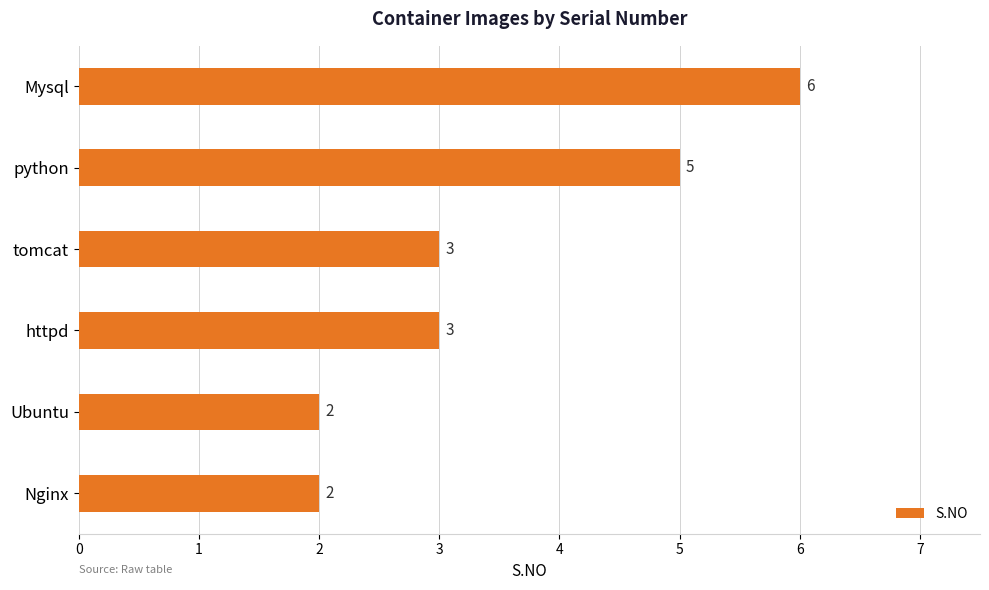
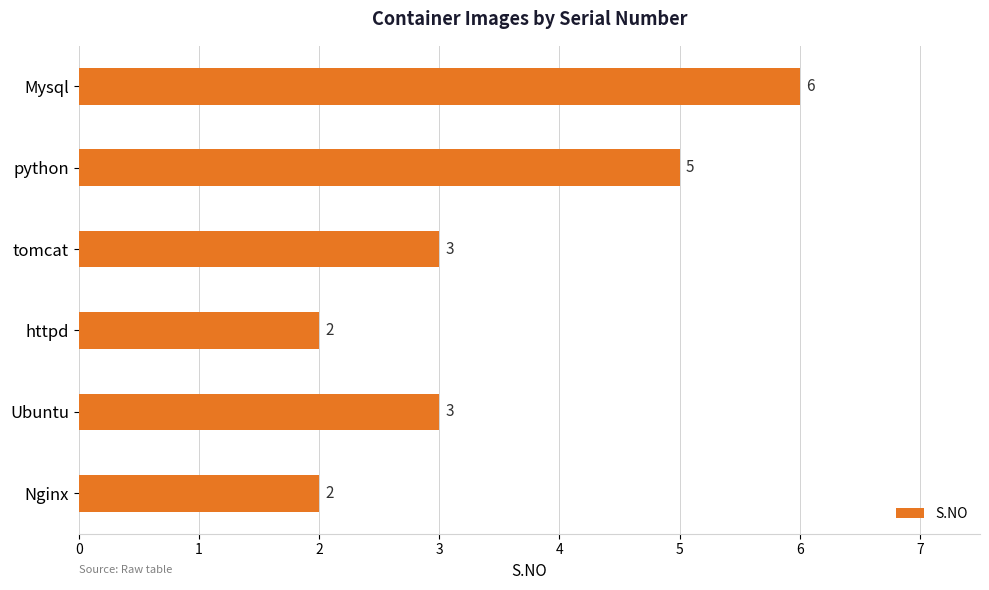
  {
    "Mysql": 6,
    "python": 5,
    "tomcat": 3,
-   "httpd": 3,
-   "Ubuntu": 2,
+   "httpd": 2,
+   "Ubuntu": 3,
    "Nginx": 2
  }
